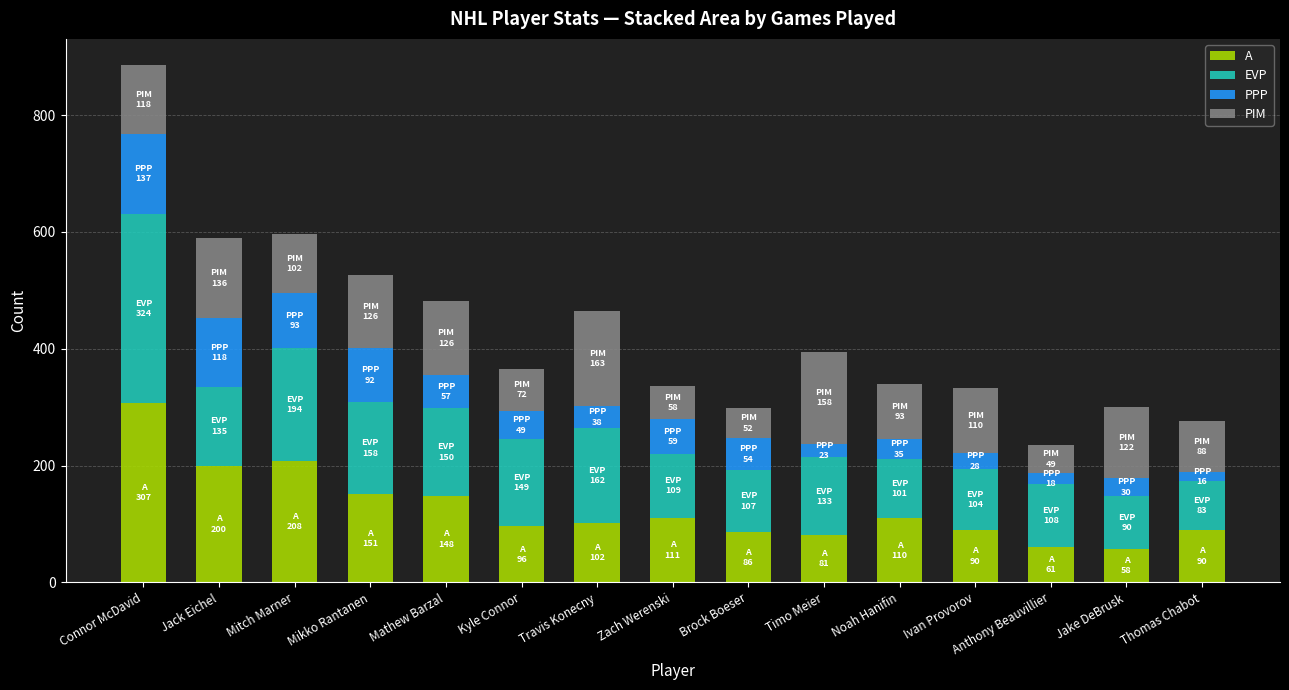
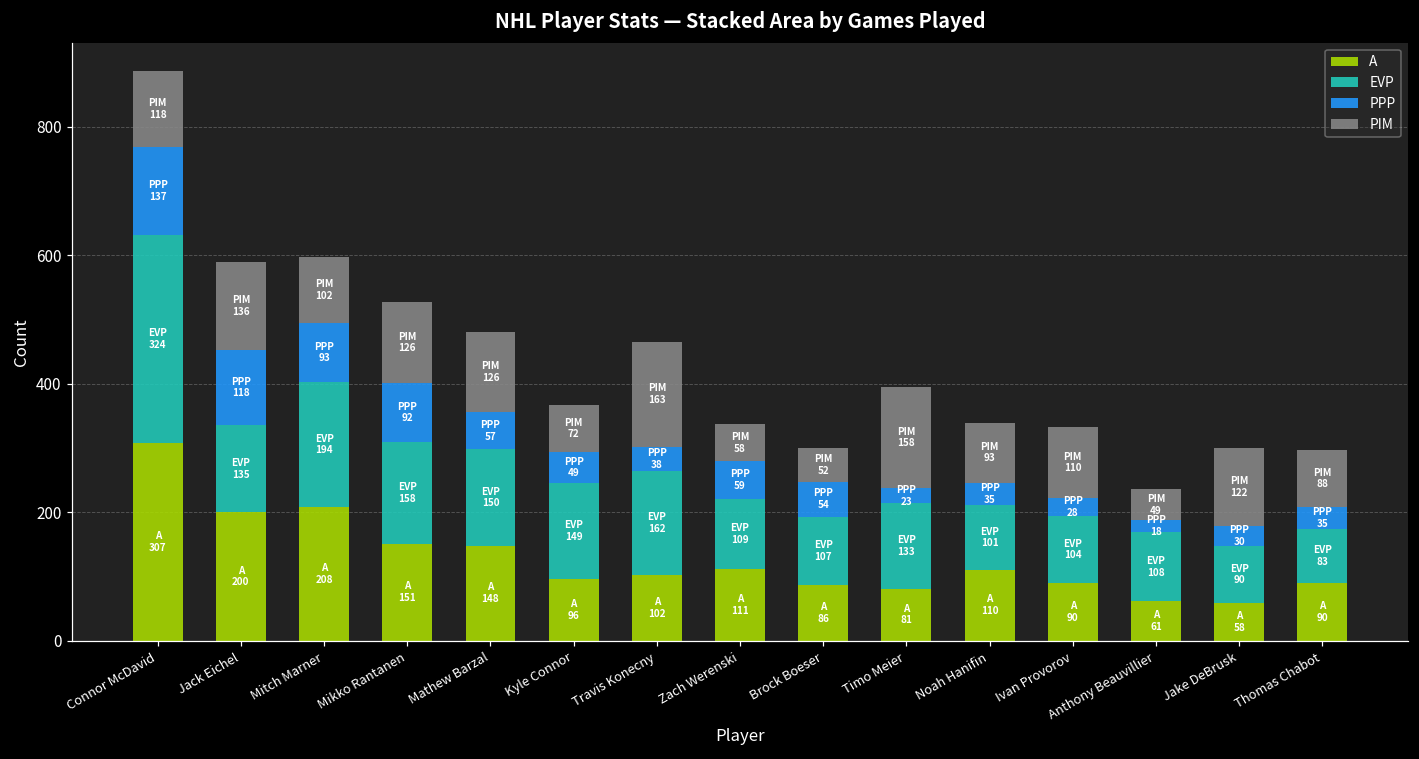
  {
    "A": {
      "Connor McDavid": 307,
      "Jack Eichel": 200,
      "Mitch Marner": 208,
      "Mikko Rantanen": 151,
      "Mathew Barzal": 148,
      "Kyle Connor": 96,
      "Travis Konecny": 102,
      "Zach Werenski": 111,
      "Brock Boeser": 86,
      "Timo Meier": 81,
      "Noah Hanifin": 110,
      "Ivan Provorov": 90,
      "Anthony Beauvillier": 61,
      "Jake DeBrusk": 58,
      "Thomas Chabot": 90
    },
    "EVP": {
      "Connor McDavid": 324,
      "Jack Eichel": 135,
      "Mitch Marner": 194,
      "Mikko Rantanen": 158,
      "Mathew Barzal": 150,
      "Kyle Connor": 149,
      "Travis Konecny": 162,
      "Zach Werenski": 109,
      "Brock Boeser": 107,
      "Timo Meier": 133,
      "Noah Hanifin": 101,
      "Ivan Provorov": 104,
      "Anthony Beauvillier": 108,
      "Jake DeBrusk": 90,
      "Thomas Chabot": 83
    },
    "PPP": {
      "Connor McDavid": 137,
      "Jack Eichel": 118,
      "Mitch Marner": 93,
      "Mikko Rantanen": 92,
      "Mathew Barzal": 57,
      "Kyle Connor": 49,
      "Travis Konecny": 38,
      "Zach Werenski": 59,
      "Brock Boeser": 54,
      "Timo Meier": 23,
      "Noah Hanifin": 35,
      "Ivan Provorov": 28,
      "Anthony Beauvillier": 18,
      "Jake DeBrusk": 30,
-     "Thomas Chabot": 16
+     "Thomas Chabot": 35
    },
    "PIM": {
      "Connor McDavid": 118,
      "Jack Eichel": 136,
      "Mitch Marner": 102,
      "Mikko Rantanen": 126,
      "Mathew Barzal": 126,
      "Kyle Connor": 72,
      "Travis Konecny": 163,
      "Zach Werenski": 58,
      "Brock Boeser": 52,
      "Timo Meier": 158,
      "Noah Hanifin": 93,
      "Ivan Provorov": 110,
      "Anthony Beauvillier": 49,
      "Jake DeBrusk": 122,
      "Thomas Chabot": 88
    }
  }
